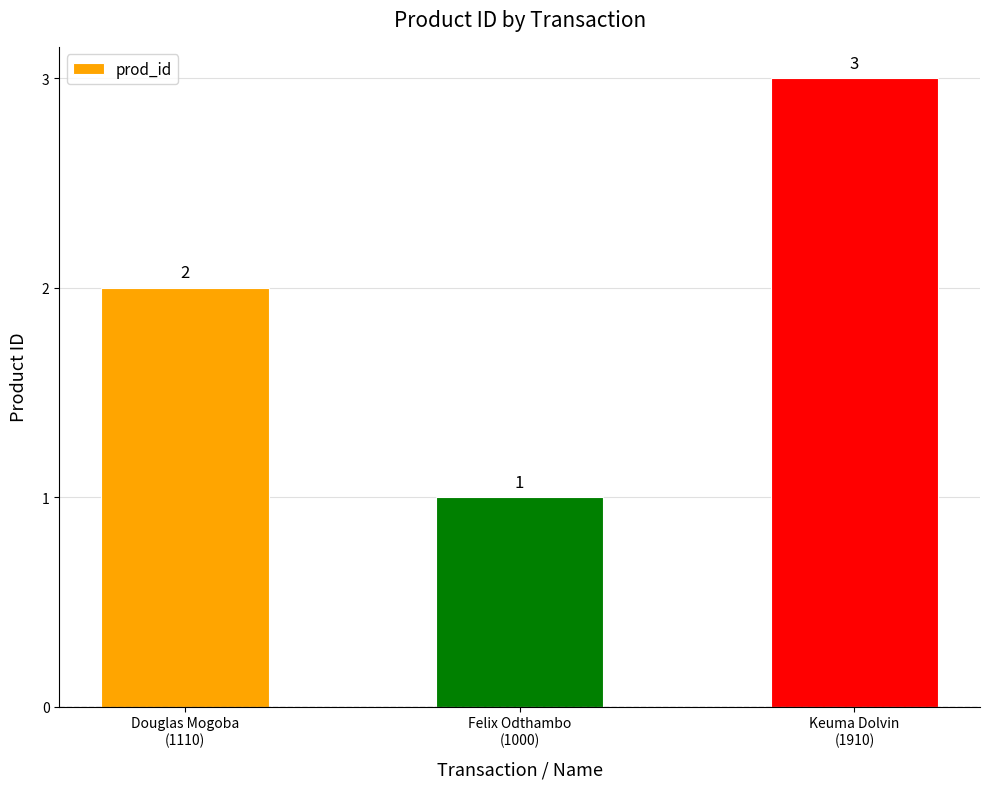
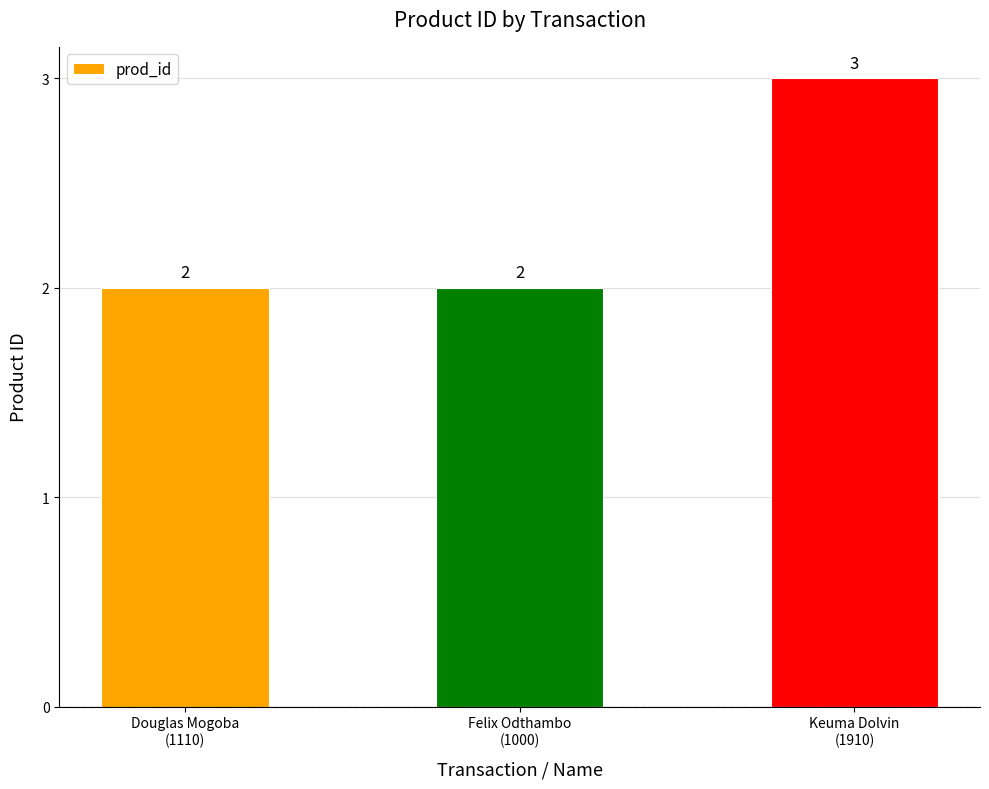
  {
    "Douglas Mogoba (1110)": 2,
-   "Felix Odthambo (1000)": 1,
+   "Felix Odthambo (1000)": 2,
    "Keuma Dolvin (1910)": 3
  }
